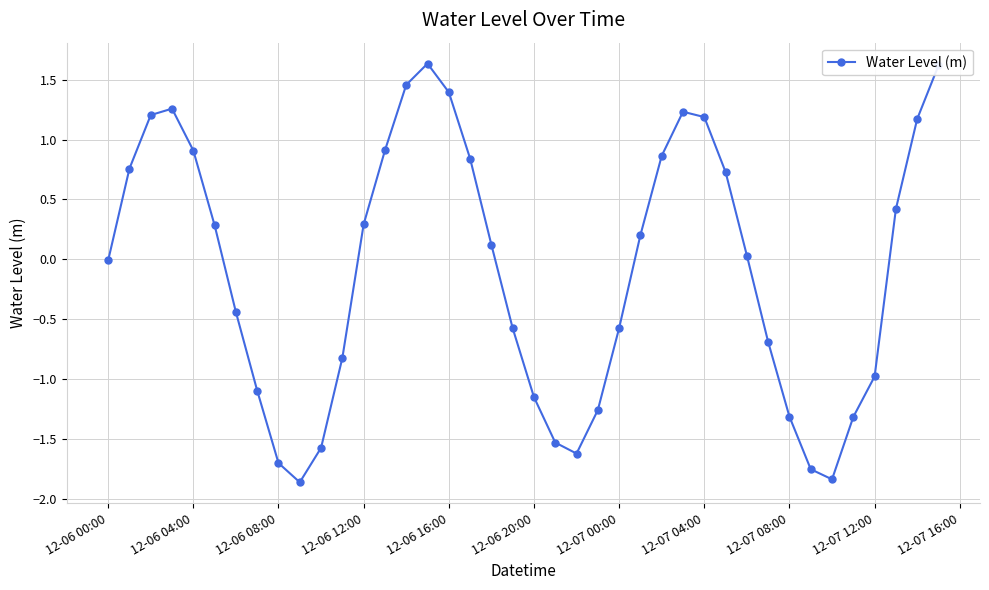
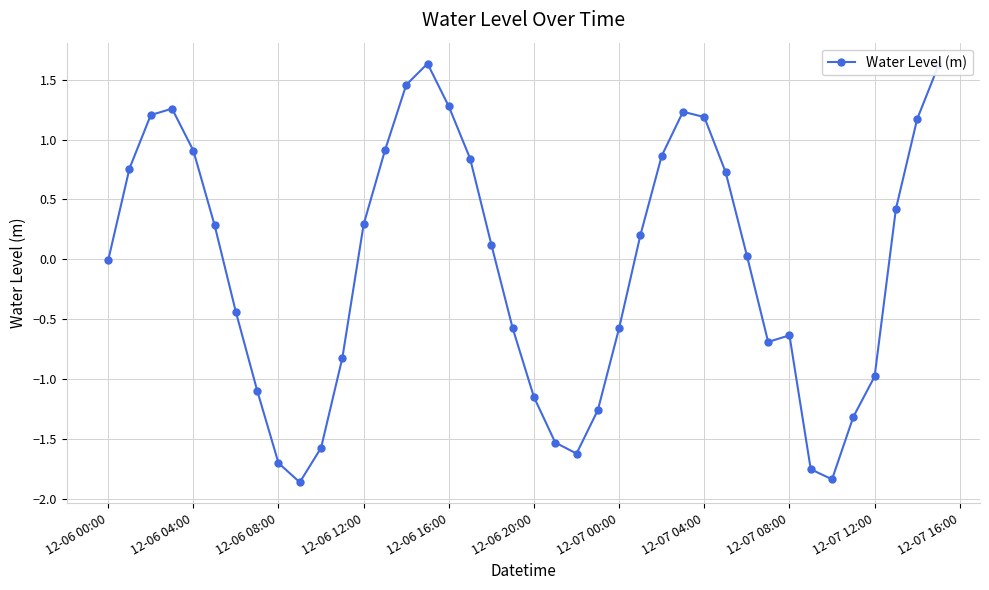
  {
    "12-06 00:00": -0.01,
    "12-06 04:00": 0.91,
    "12-06 08:00": -1.70,
    "12-06 12:00": 0.29,
-   "12-06 16:00": 1.40,
+   "12-06 16:00": 1.28,
    "12-06 20:00": -1.15,
    "12-07 00:00": -0.57,
    "12-07 04:00": 1.19,
-   "12-07 08:00": -1.31,
+   "12-07 08:00": -0.63,
    "12-07 12:00": -0.98
  }
